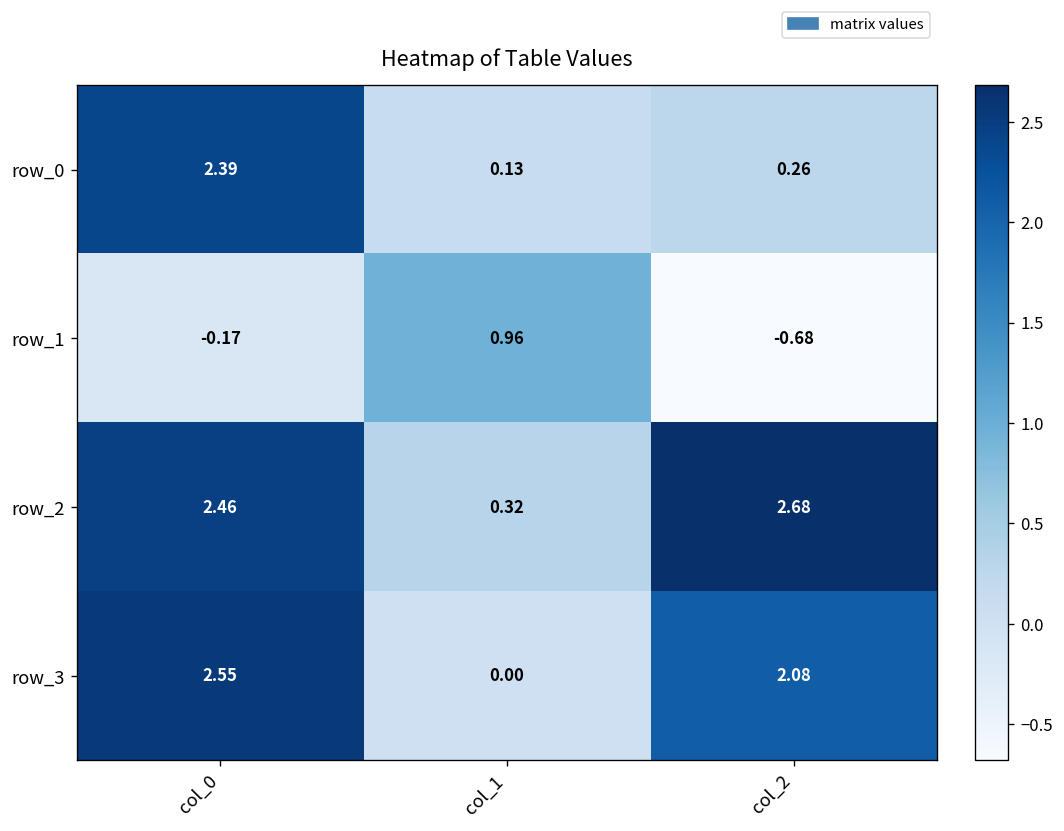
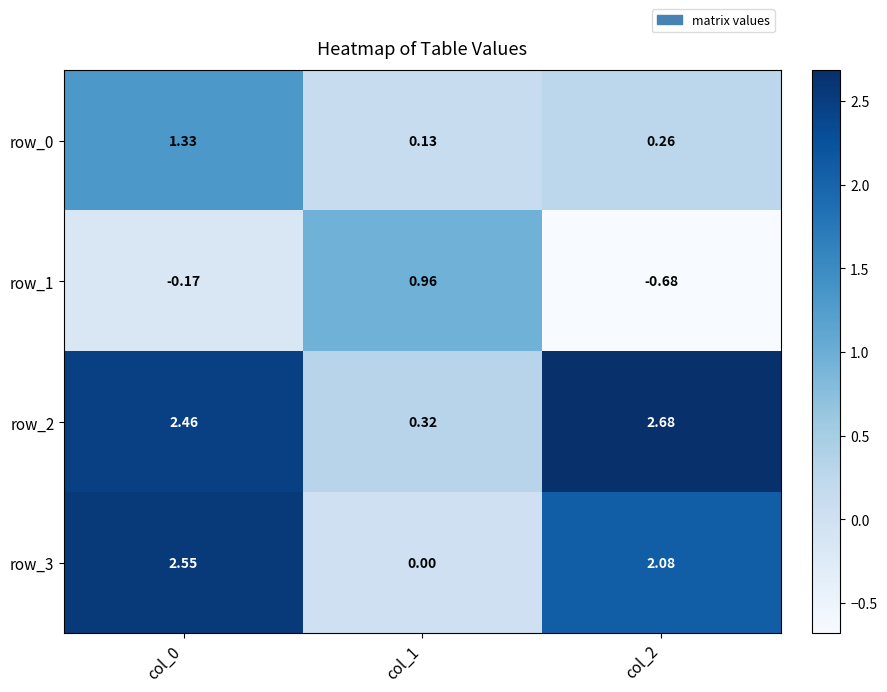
  {
    "row_0": {
-     "col_0": 2.39,
+     "col_0": 1.33,
      "col_1": 0.13,
      "col_2": 0.26
    },
    "row_1": {
      "col_0": -0.17,
      "col_1": 0.96,
      "col_2": -0.68
    },
    "row_2": {
      "col_0": 2.46,
      "col_1": 0.32,
      "col_2": 2.68
    },
    "row_3": {
      "col_0": 2.55,
      "col_1": 0.00,
      "col_2": 2.08
    }
  }
